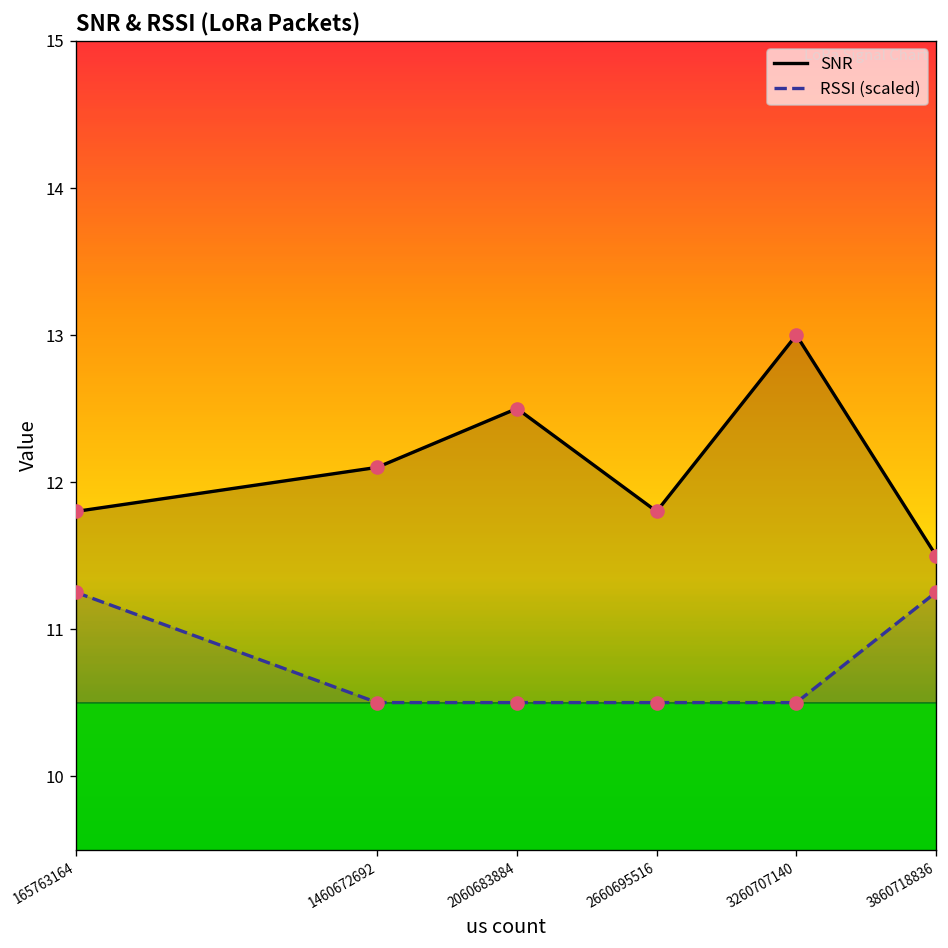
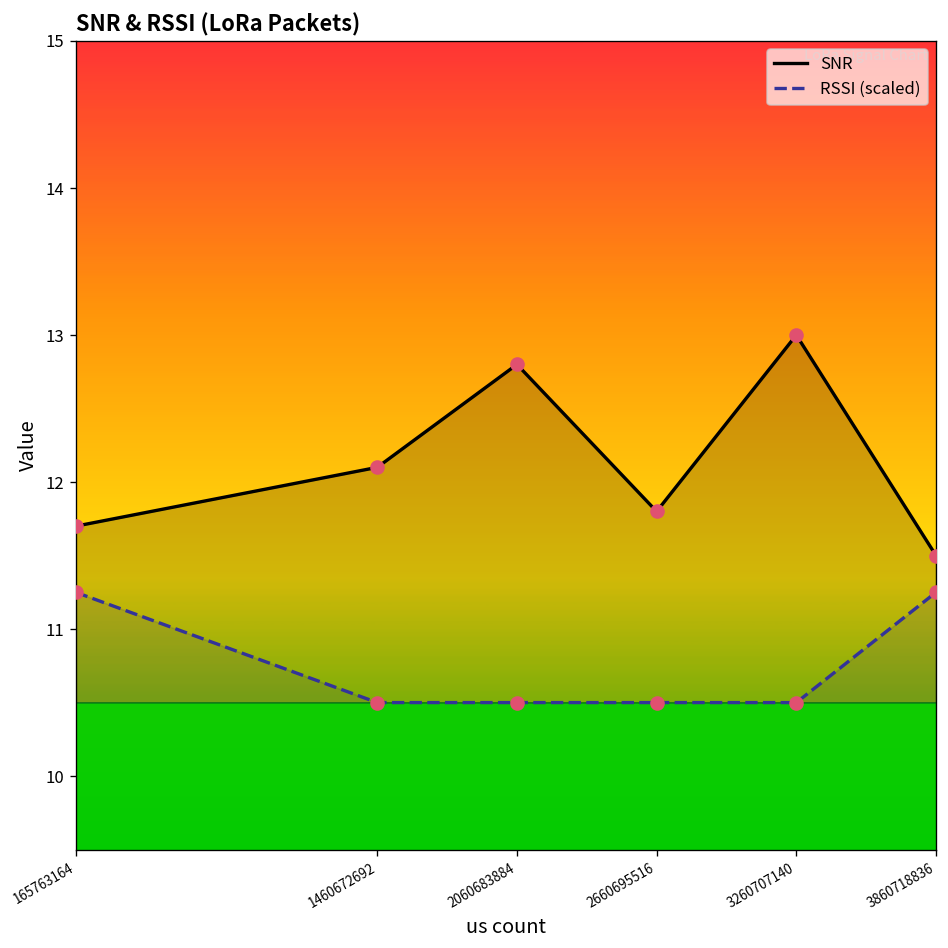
  {
    "SNR": {
-     "165763164": 11.8,
+     "165763164": 11.7,
      "1460672692": 12.1,
-     "2060683884": 12.5,
+     "2060683884": 12.8,
      "2660695516": 11.8,
      "3260707140": 13.0,
      "3860718836": 11.5
    },
    "RSSI (scaled)": {
      "165763164": 11.25,
      "3860718836": 11.25
    }
  }
